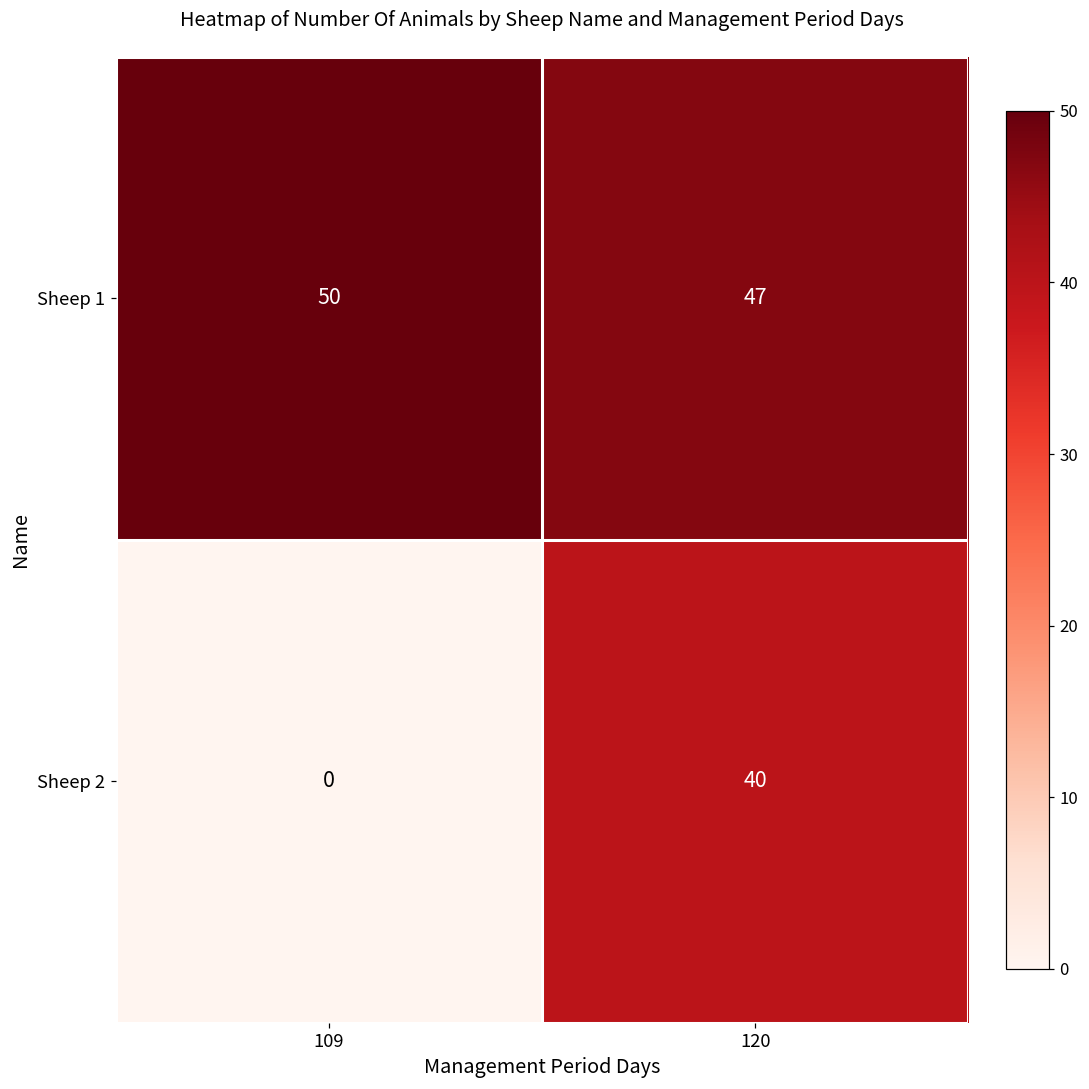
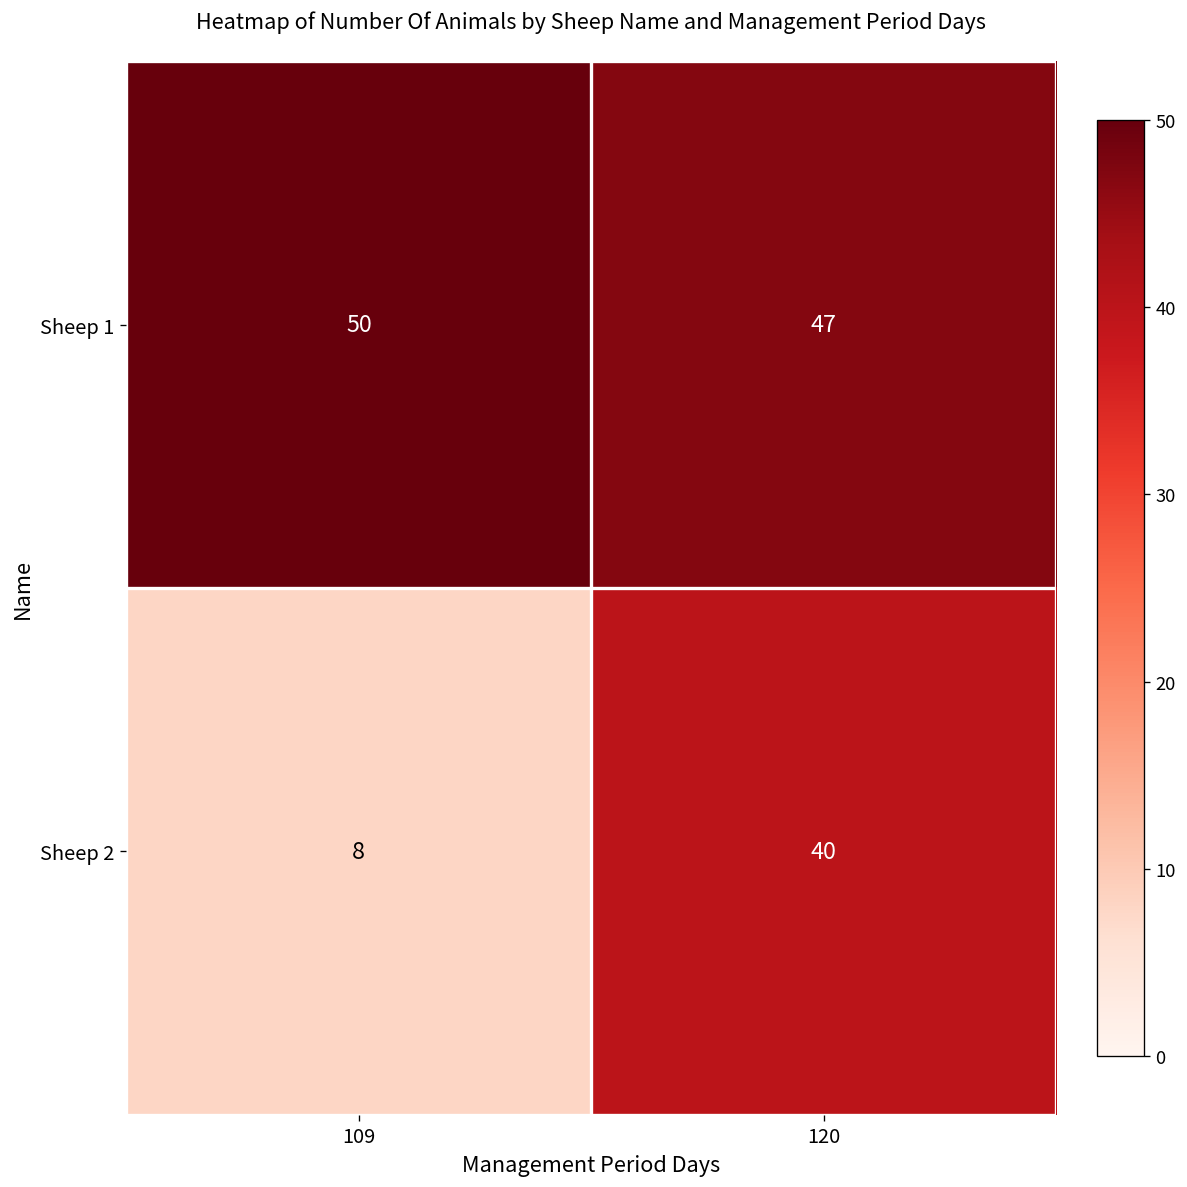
  {
    "Sheep 1": {
      "109": 50,
      "120": 47
    },
    "Sheep 2": {
-     "109": 0,
+     "109": 8,
      "120": 40
    }
  }
